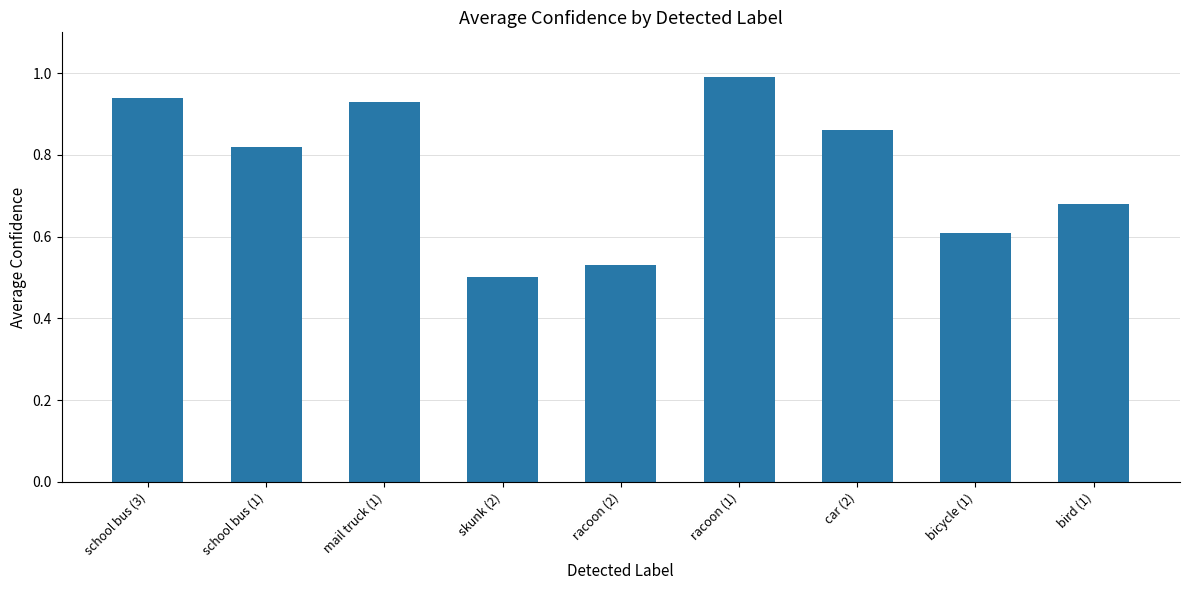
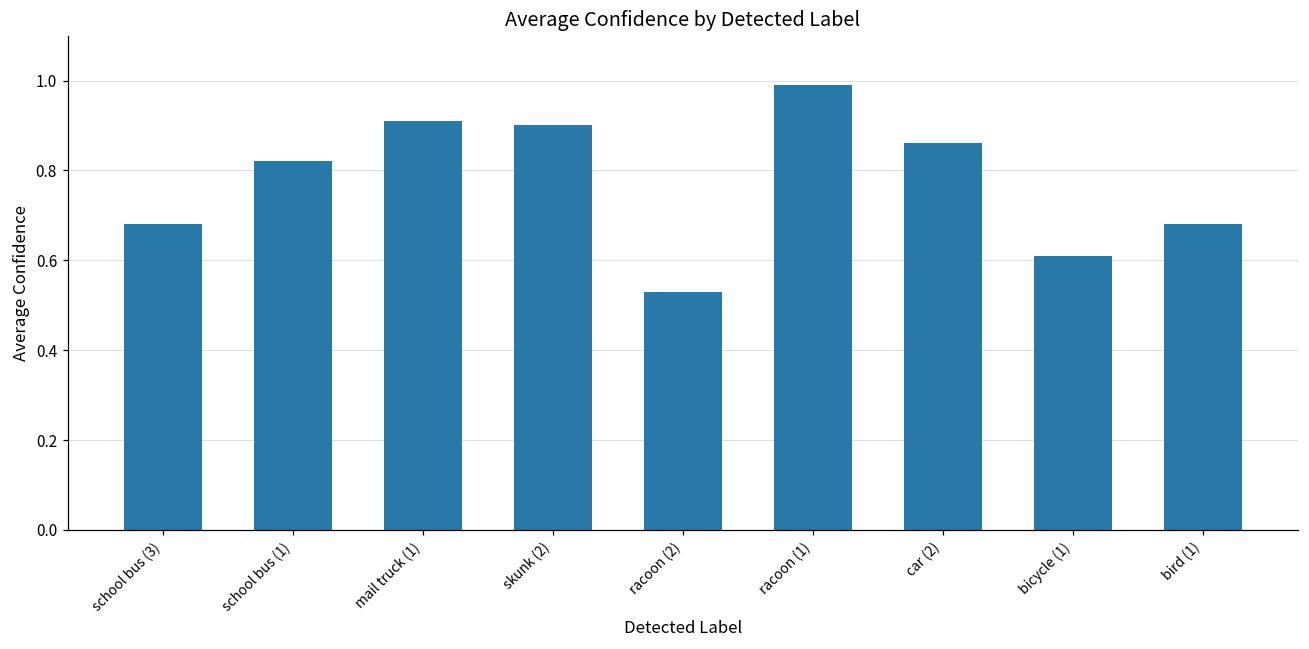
  {
-   "school bus (3)": 0.94,
+   "school bus (3)": 0.68,
    "school bus (1)": 0.82,
-   "mail truck (1)": 0.93,
-   "skunk (2)": 0.5,
+   "mail truck (1)": 0.91,
+   "skunk (2)": 0.9,
    "racoon (2)": 0.53,
    "racoon (1)": 0.99,
    "car (2)": 0.86,
    "bicycle (1)": 0.61,
    "bird (1)": 0.68
  }
